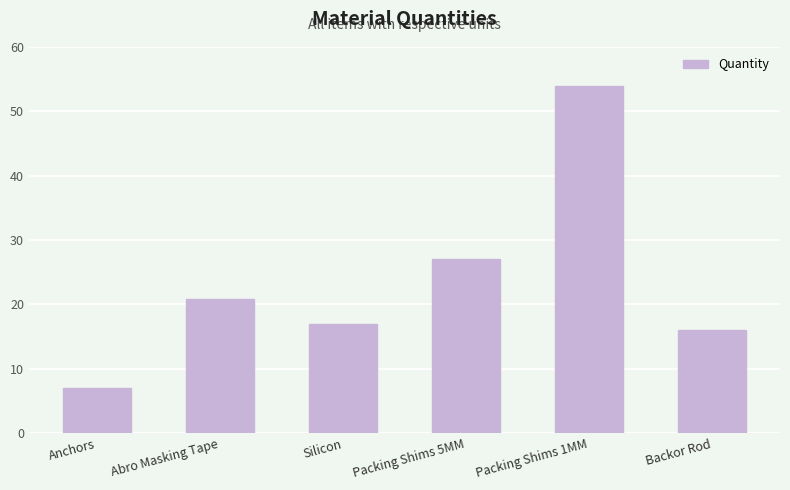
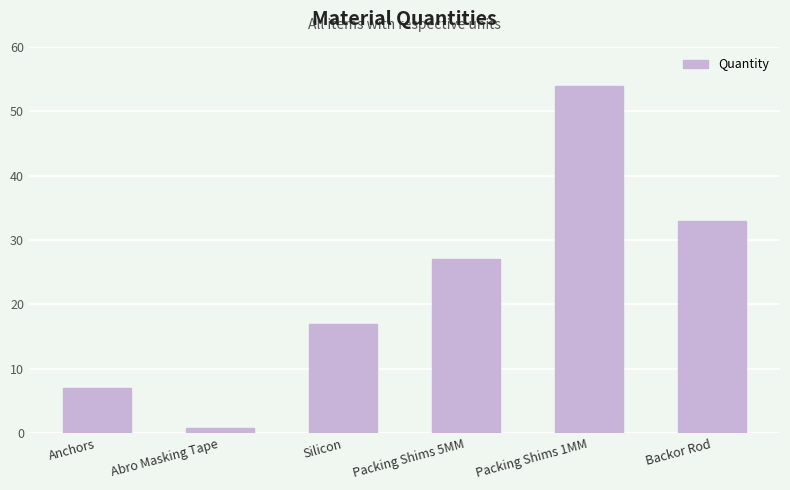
  {
    "Anchors": 7,
-   "Abro Masking Tape": 21,
+   "Abro Masking Tape": 1,
    "Silicon": 17,
    "Packing Shims 5MM": 27,
    "Packing Shims 1MM": 54,
-   "Backor Rod": 16
+   "Backor Rod": 33
  }
